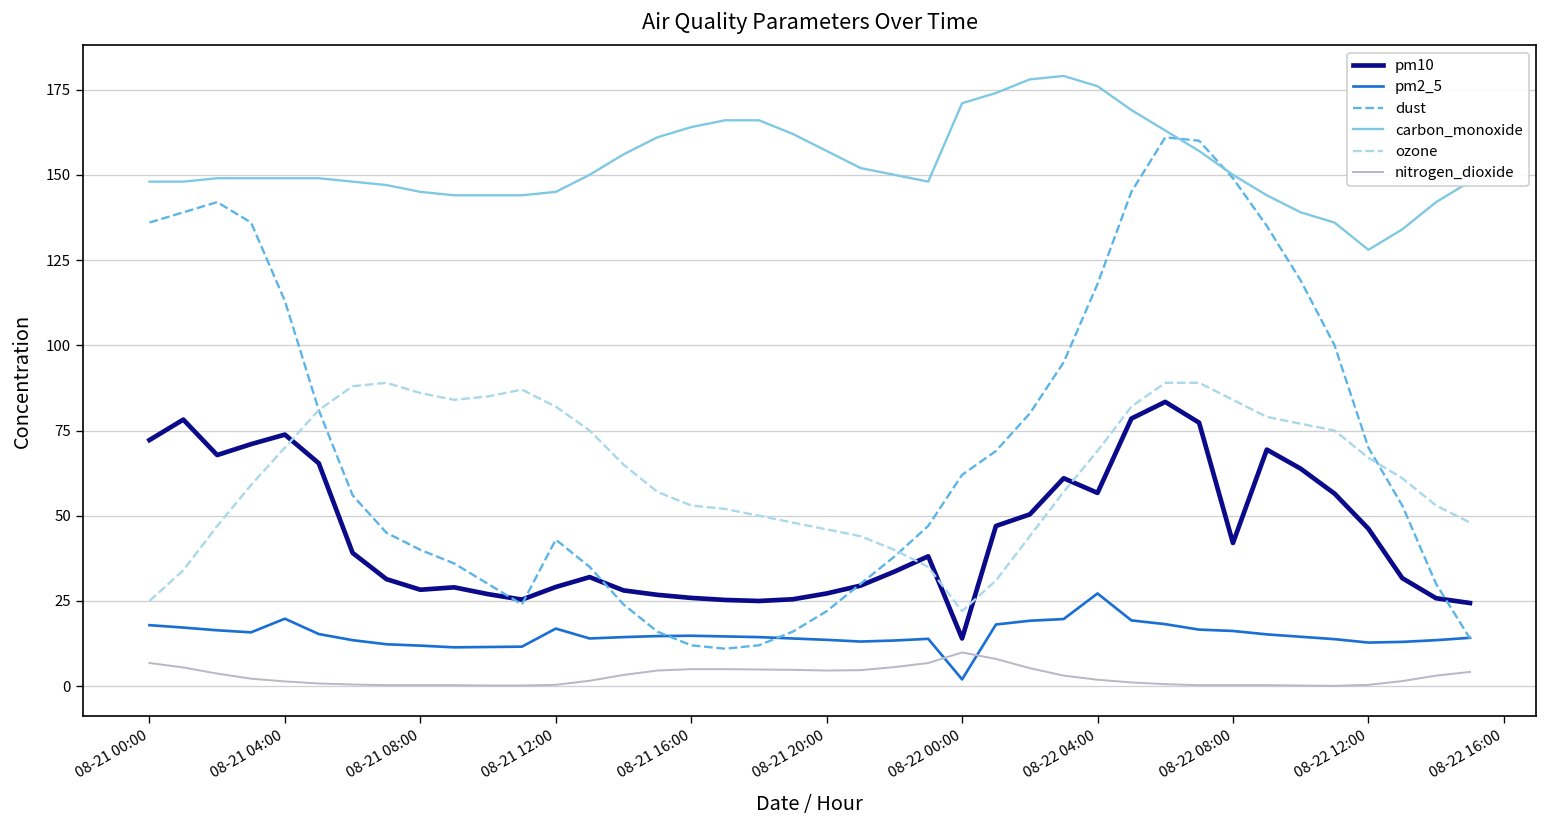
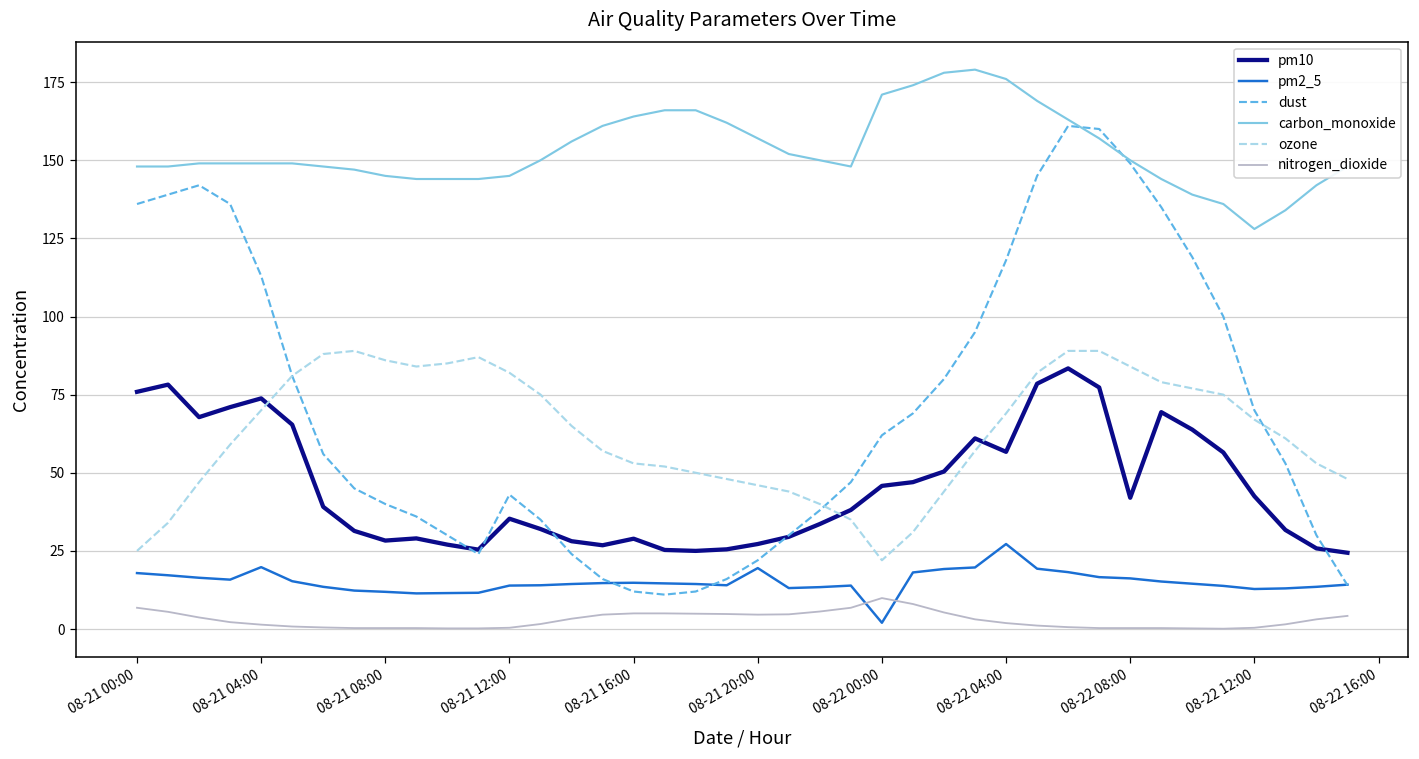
  {
    "pm10": {
-     "08-21 00:00": 72,
+     "08-21 00:00": 76,
      "08-21 04:00": 74,
      "08-21 08:00": 28,
-     "08-21 12:00": 29,
-     "08-21 16:00": 26,
+     "08-21 12:00": 35,
+     "08-21 16:00": 29,
      "08-21 20:00": 27,
-     "08-22 00:00": 14,
+     "08-22 00:00": 46,
      "08-22 04:00": 57,
      "08-22 08:00": 42,
-     "08-22 12:00": 46
+     "08-22 12:00": 43
    },
    "pm2_5": {
      "08-21 00:00": 18,
      "08-21 04:00": 20,
      "08-21 08:00": 12,
-     "08-21 12:00": 17,
+     "08-21 12:00": 14,
      "08-21 16:00": 15,
-     "08-21 20:00": 14,
+     "08-21 20:00": 20,
      "08-22 00:00": 2,
      "08-22 04:00": 27,
      "08-22 08:00": 16,
      "08-22 12:00": 13
    }
  }
